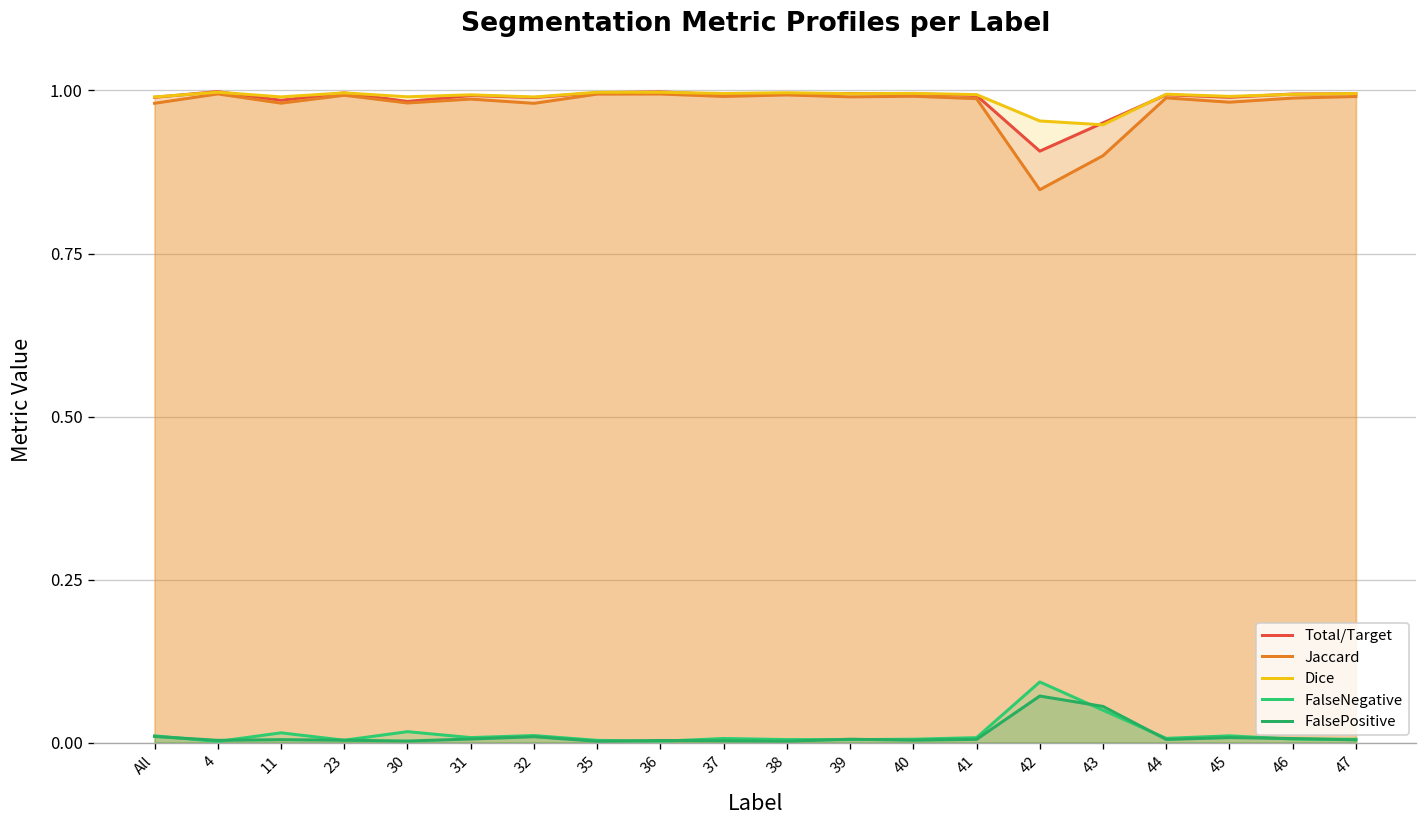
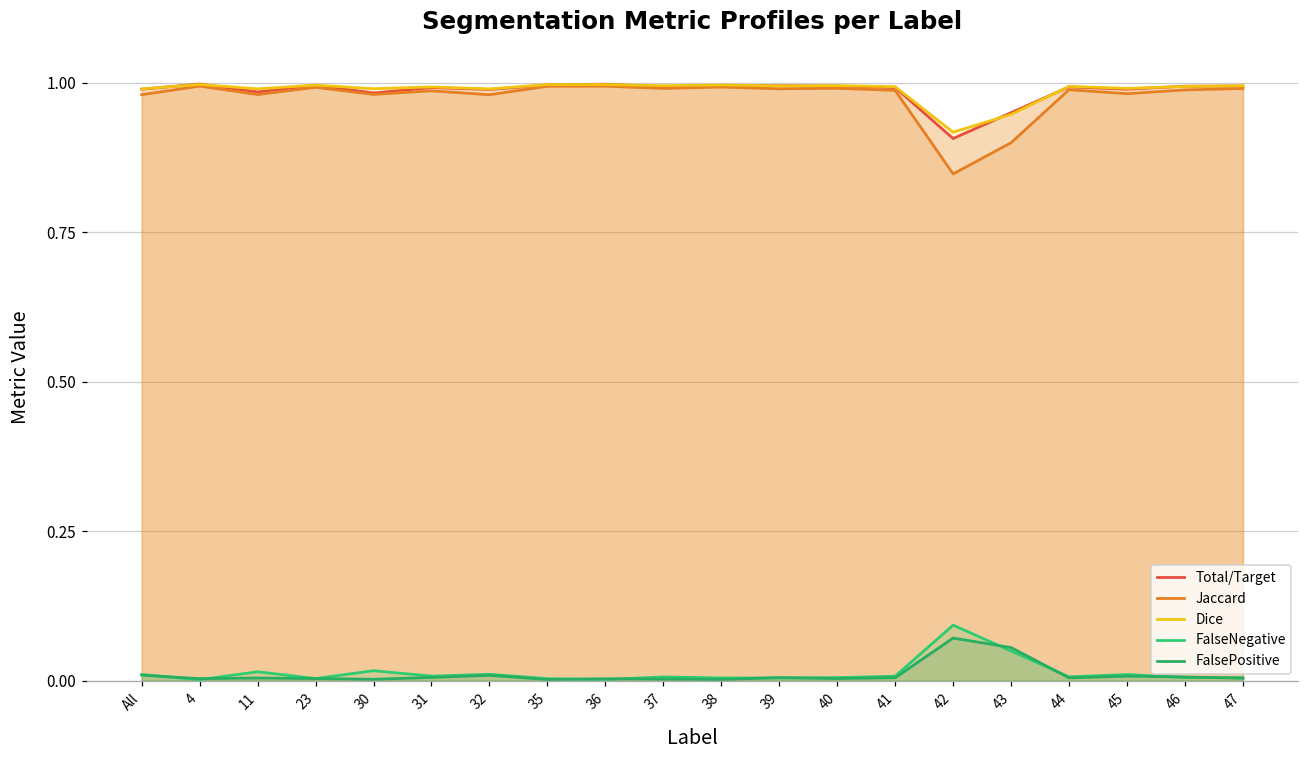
  {
    "Dice": {
      "11": 0.99,
      "30": 0.99,
-     "42": 0.95
+     "42": 0.92
    }
  }
